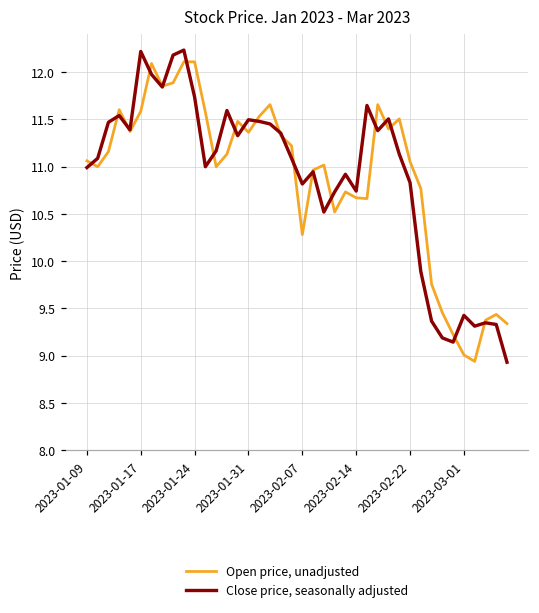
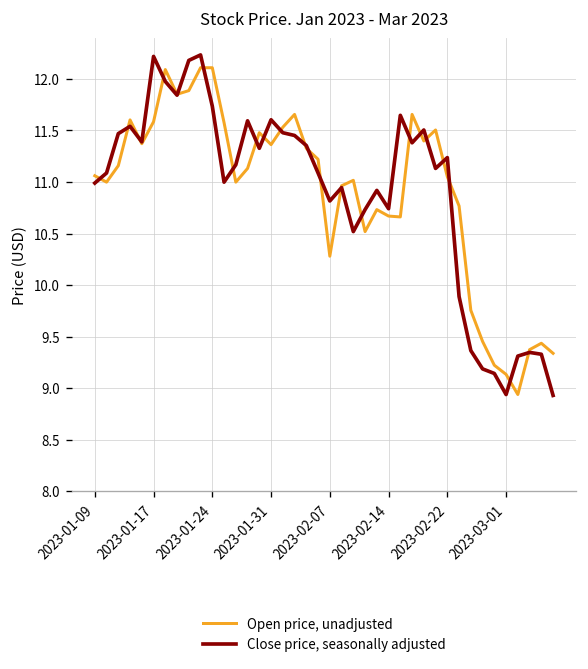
  {
    "Open price, unadjusted": {
      "2023-01-09": 11.1,
      "2023-01-17": 11.6,
      "2023-01-24": 12.1,
      "2023-01-31": 11.4,
      "2023-02-07": 10.3,
      "2023-02-14": 10.7,
      "2023-02-22": 11.1,
-     "2023-03-01": 9.0
+     "2023-03-01": 9.1
    },
    "Close price, seasonally adjusted": {
      "2023-01-09": 11.0,
      "2023-01-17": 12.2,
      "2023-01-24": 11.7,
-     "2023-01-31": 11.5,
+     "2023-01-31": 11.6,
      "2023-02-07": 10.8,
      "2023-02-14": 10.7,
-     "2023-02-22": 10.8,
-     "2023-03-01": 9.4
+     "2023-02-22": 11.2,
+     "2023-03-01": 8.9
    }
  }
